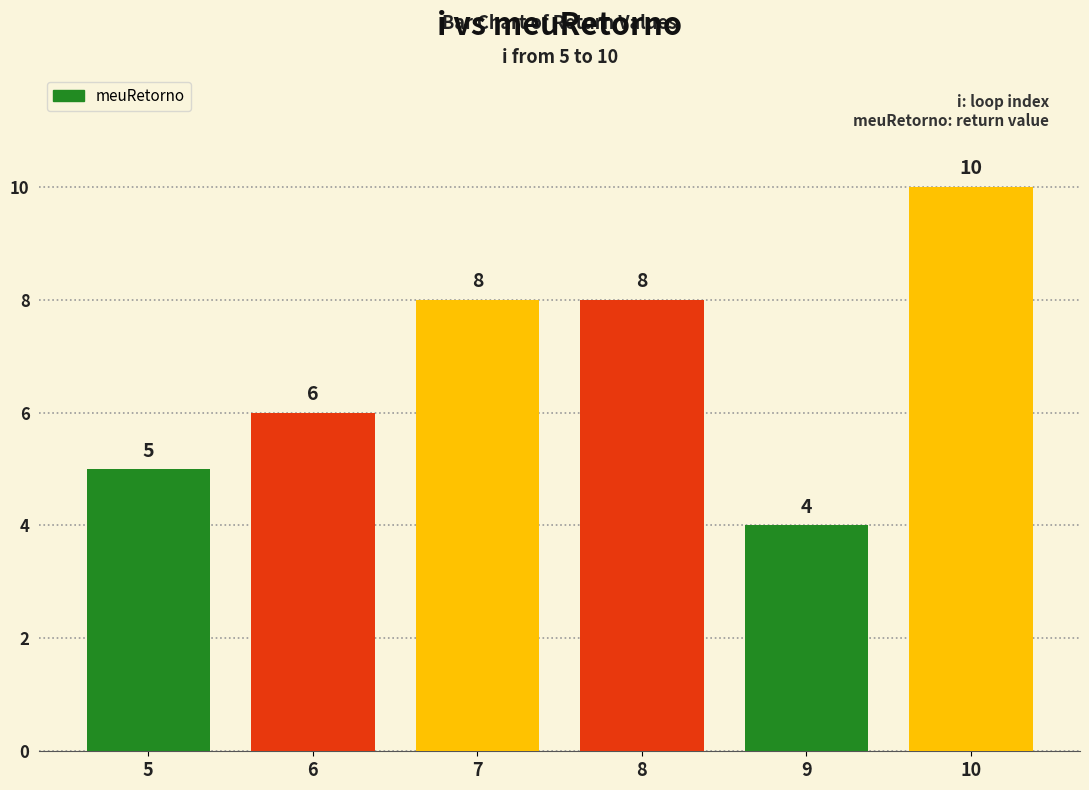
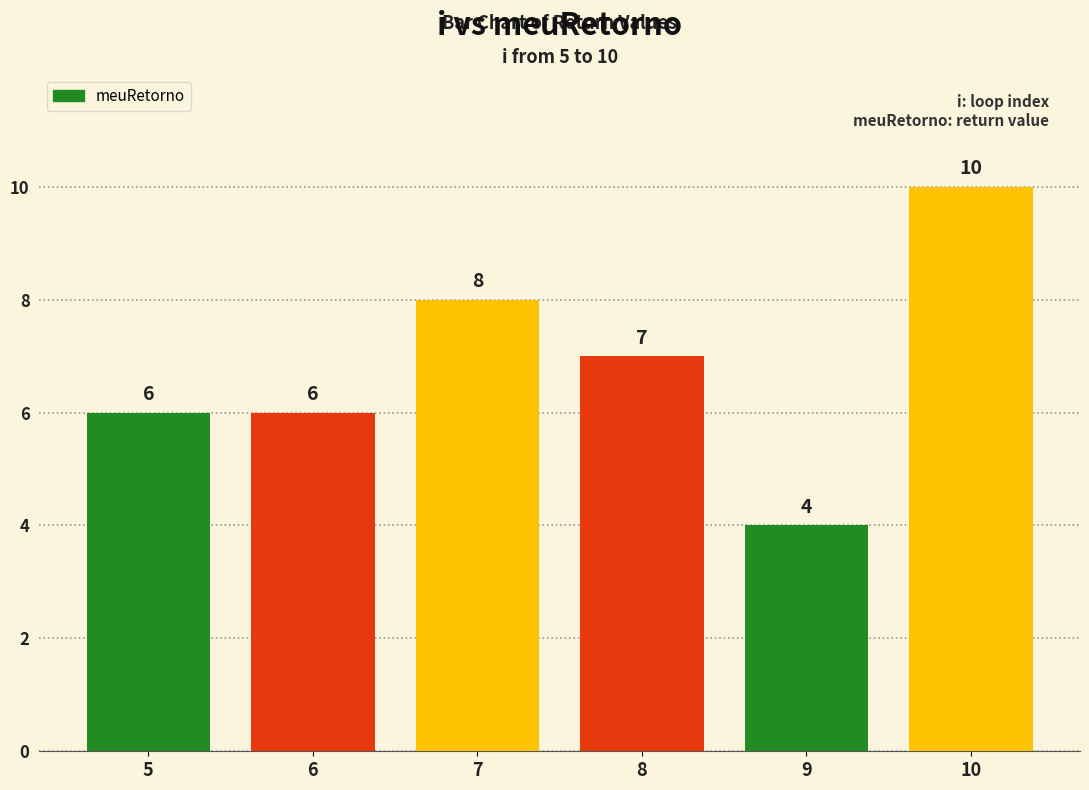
  {
-   "5": 5,
+   "5": 6,
    "6": 6,
    "7": 8,
-   "8": 8,
+   "8": 7,
    "9": 4,
    "10": 10
  }
